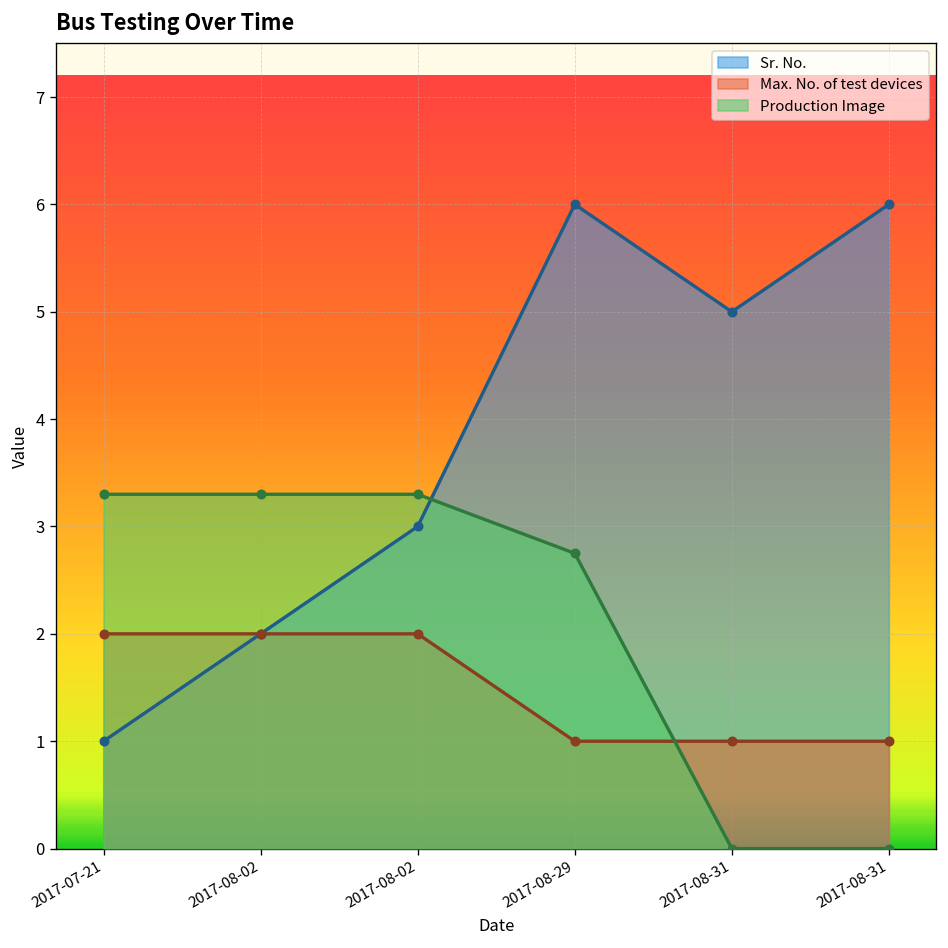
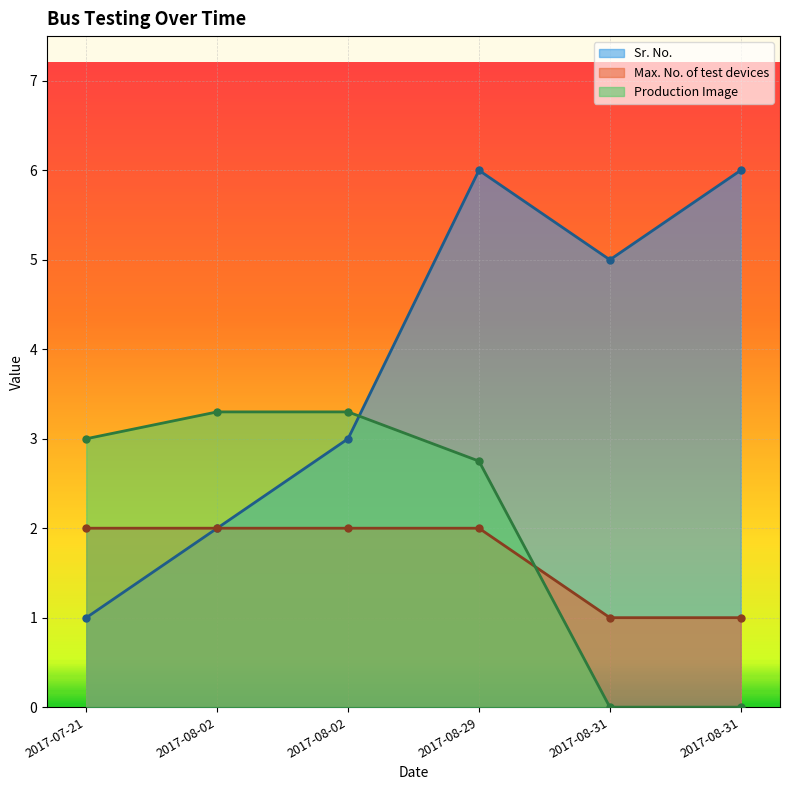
  {
    "Sr. No.": {
      "2017-07-21": 1.0,
      "2017-08-29": 6.0
    },
    "Max. No. of test devices": {
      "2017-07-21": 2,
-     "2017-08-29": 1
+     "2017-08-29": 2
    },
    "Production Image": {
-     "2017-07-21": 3.3,
+     "2017-07-21": 3.0,
      "2017-08-29": 2.8
    }
  }
